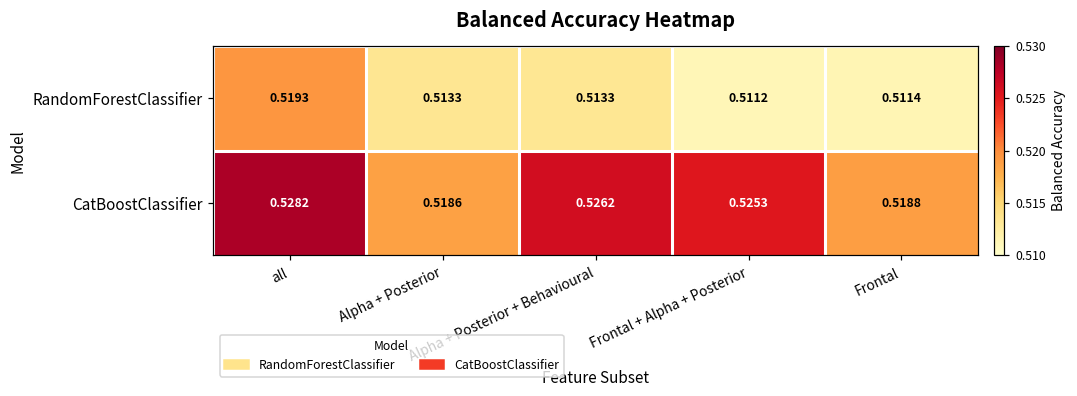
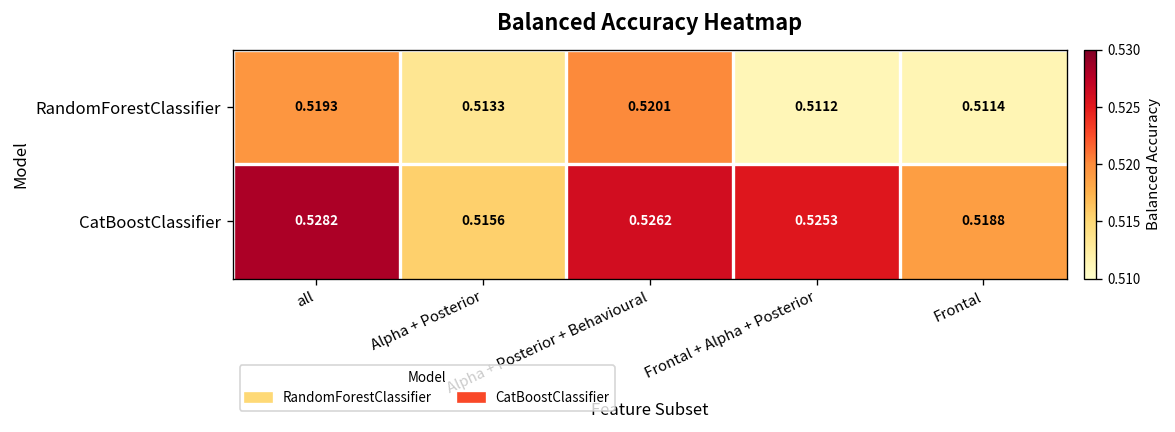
  {
    "RandomForestClassifier": {
      "all": 0.5193,
      "Alpha + Posterior": 0.5133,
-     "Alpha + Posterior + Behavioural": 0.5133,
+     "Alpha + Posterior + Behavioural": 0.5201,
      "Frontal + Alpha + Posterior": 0.5112,
      "Frontal": 0.5114
    },
    "CatBoostClassifier": {
      "all": 0.5282,
-     "Alpha + Posterior": 0.5186,
+     "Alpha + Posterior": 0.5156,
      "Alpha + Posterior + Behavioural": 0.5262,
      "Frontal + Alpha + Posterior": 0.5253,
      "Frontal": 0.5188
    }
  }
